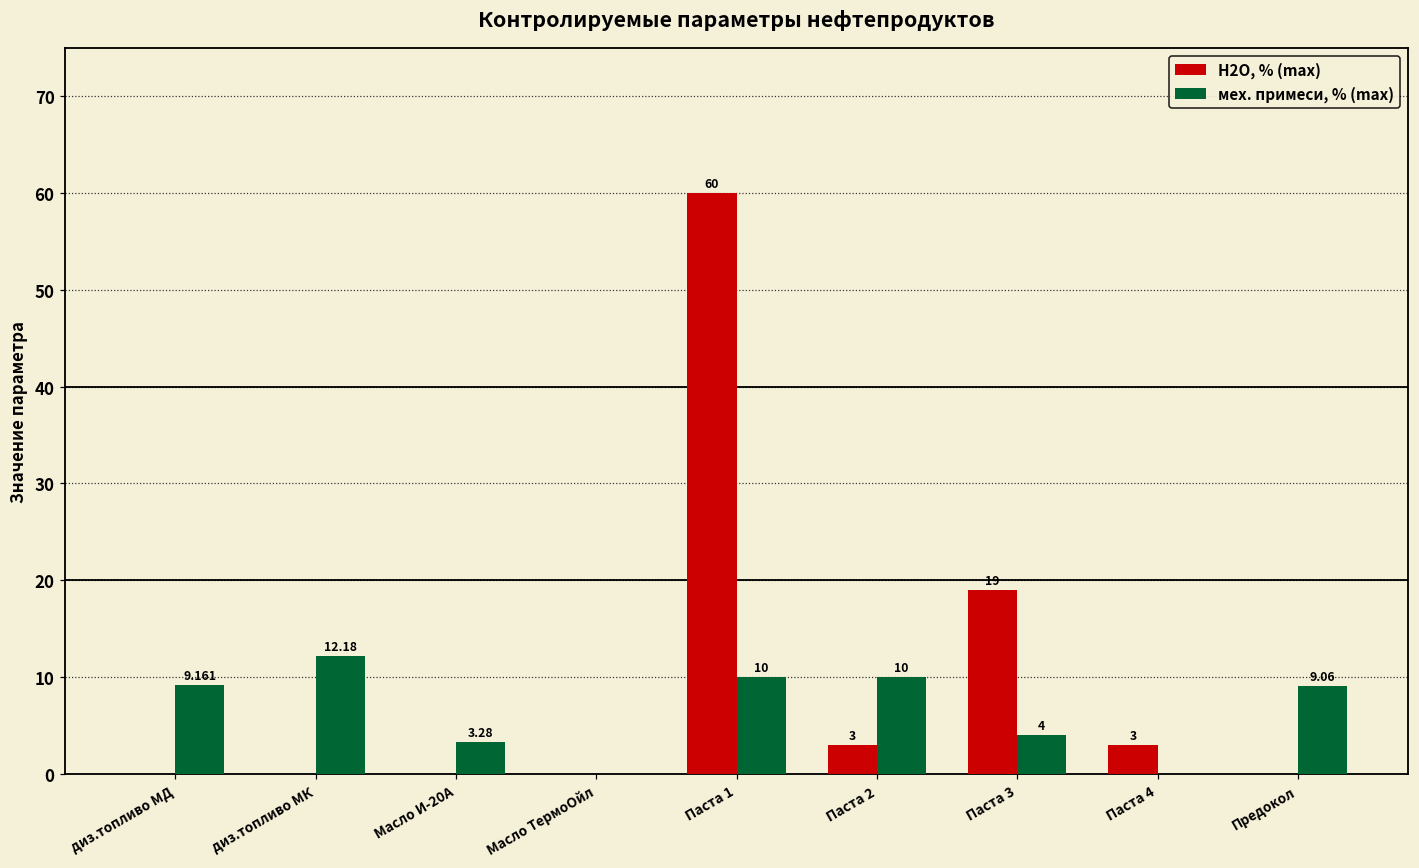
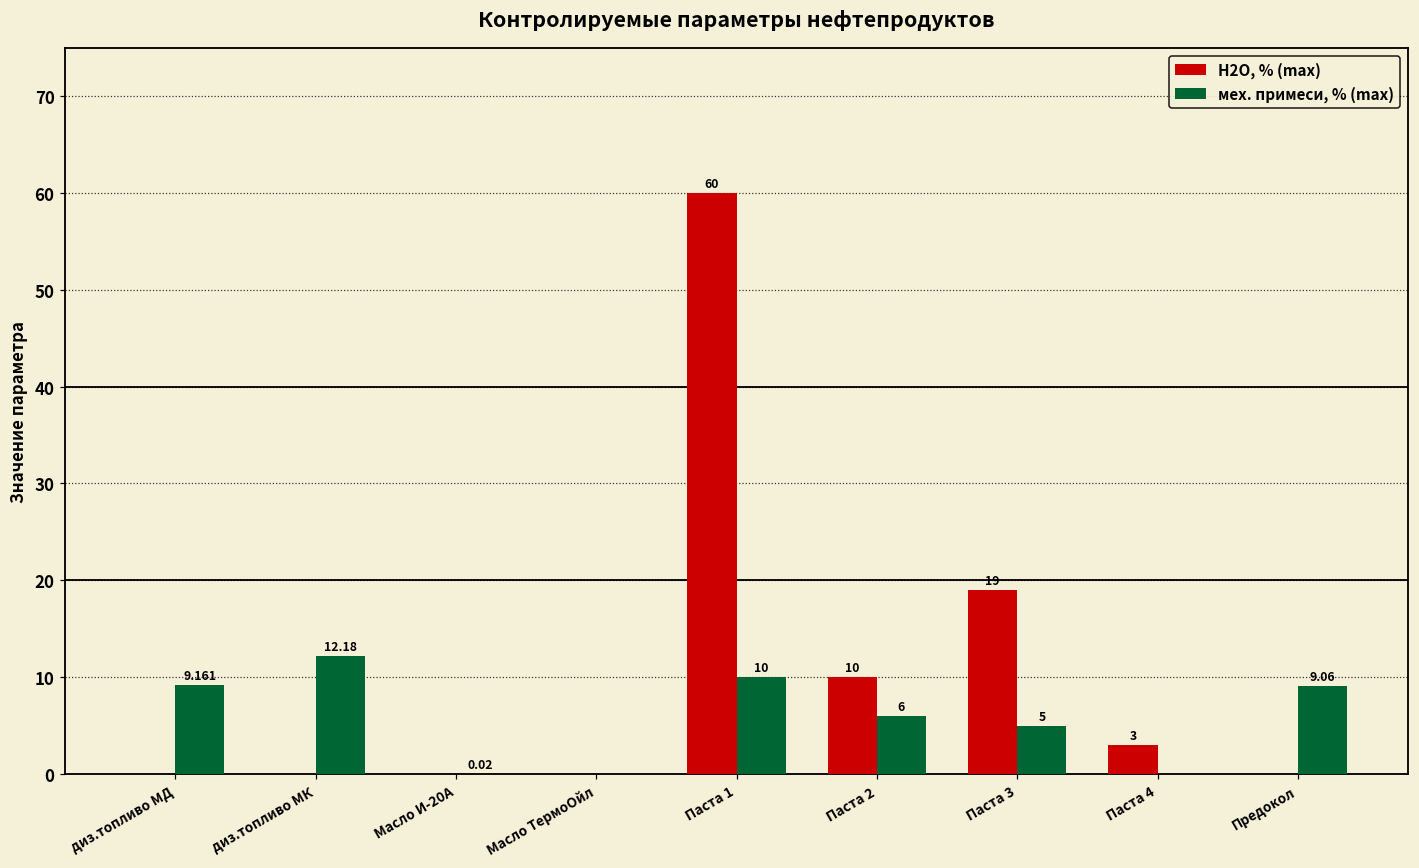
  {
    "Н2О, % (max)": {
      "Паста 1": 60,
-     "Паста 2": 3,
+     "Паста 2": 10,
      "Паста 3": 19,
      "Паста 4": 3
    },
    "мех. примеси, % (max)": {
      "диз.топливо МД": 9.161,
      "диз.топливо МК": 12.18,
-     "Масло И-20А": 3.28,
+     "Масло И-20А": 0.02,
      "Паста 1": 10,
-     "Паста 2": 10,
-     "Паста 3": 4,
+     "Паста 2": 6,
+     "Паста 3": 5,
      "Предокол": 9.06
    }
  }
